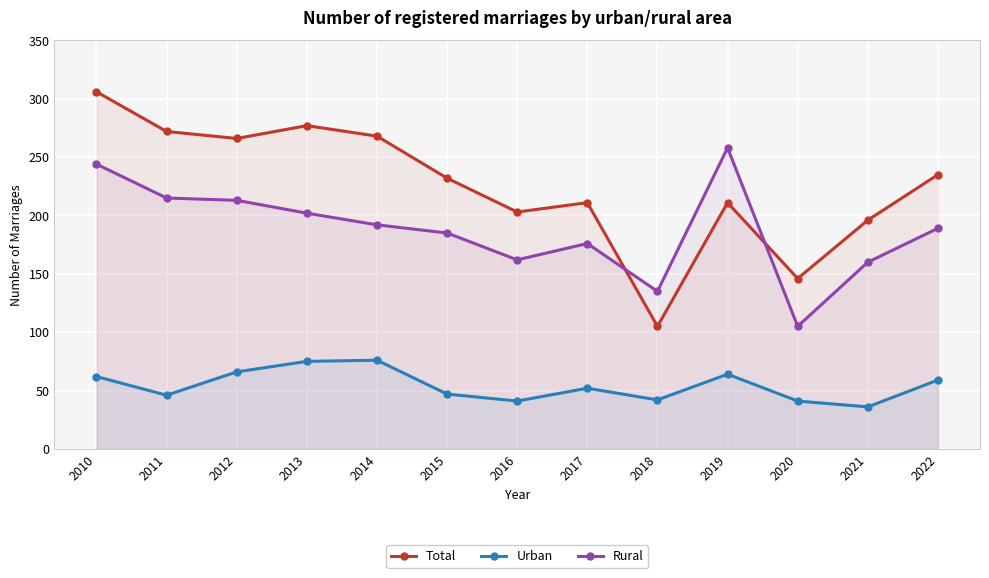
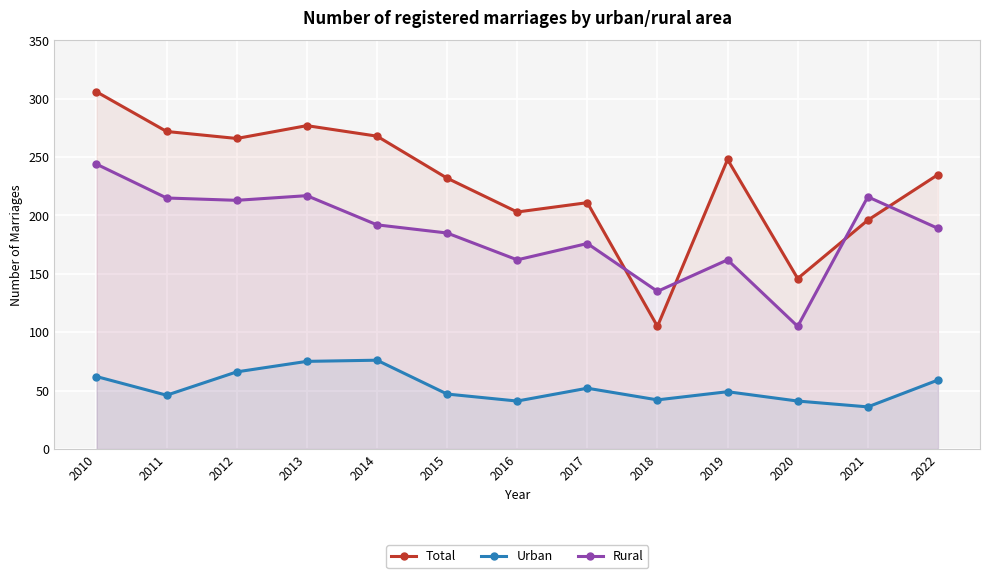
  {
    "Total": {
      "2010": 306,
      "2011": 272,
      "2012": 266,
      "2013": 277,
      "2014": 268,
      "2015": 232,
      "2016": 203,
      "2017": 211,
      "2018": 105,
-     "2019": 211,
+     "2019": 248,
      "2020": 146,
      "2021": 196,
      "2022": 235
    },
    "Urban": {
      "2010": 62,
      "2011": 46,
      "2012": 66,
      "2013": 75,
      "2014": 76,
      "2015": 47,
      "2016": 41,
      "2017": 52,
      "2018": 42,
-     "2019": 64,
+     "2019": 49,
      "2020": 41,
      "2021": 36,
      "2022": 59
    },
    "Rural": {
      "2010": 244,
      "2011": 215,
      "2012": 213,
-     "2013": 202,
+     "2013": 217,
      "2014": 192,
      "2015": 185,
      "2016": 162,
      "2017": 176,
      "2018": 135,
-     "2019": 258,
+     "2019": 162,
      "2020": 105,
-     "2021": 160,
+     "2021": 216,
      "2022": 189
    }
  }
